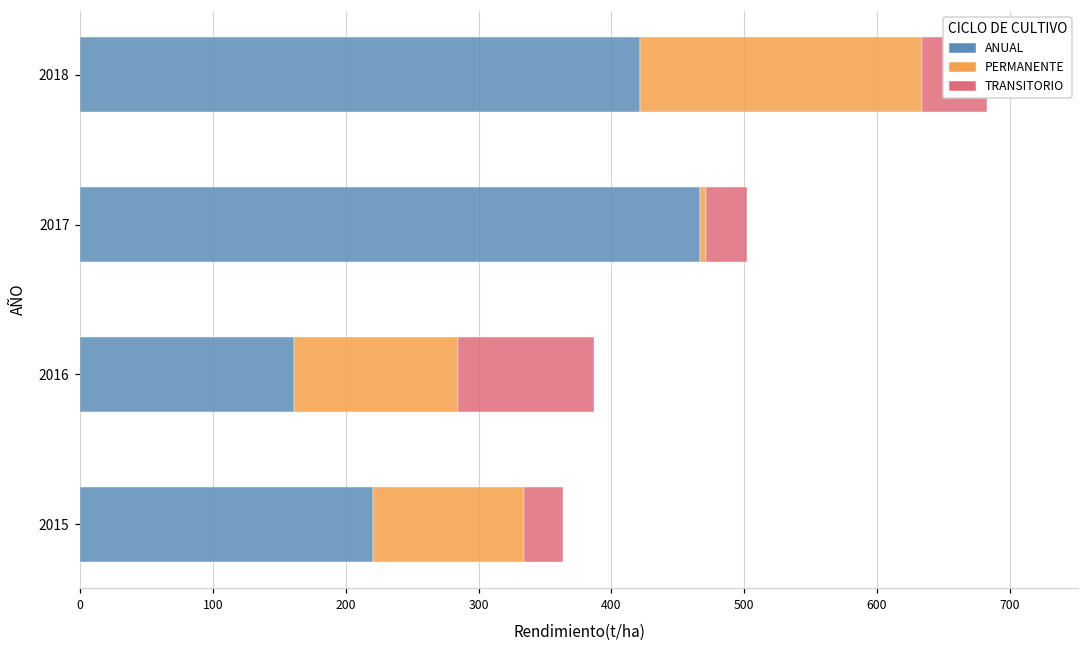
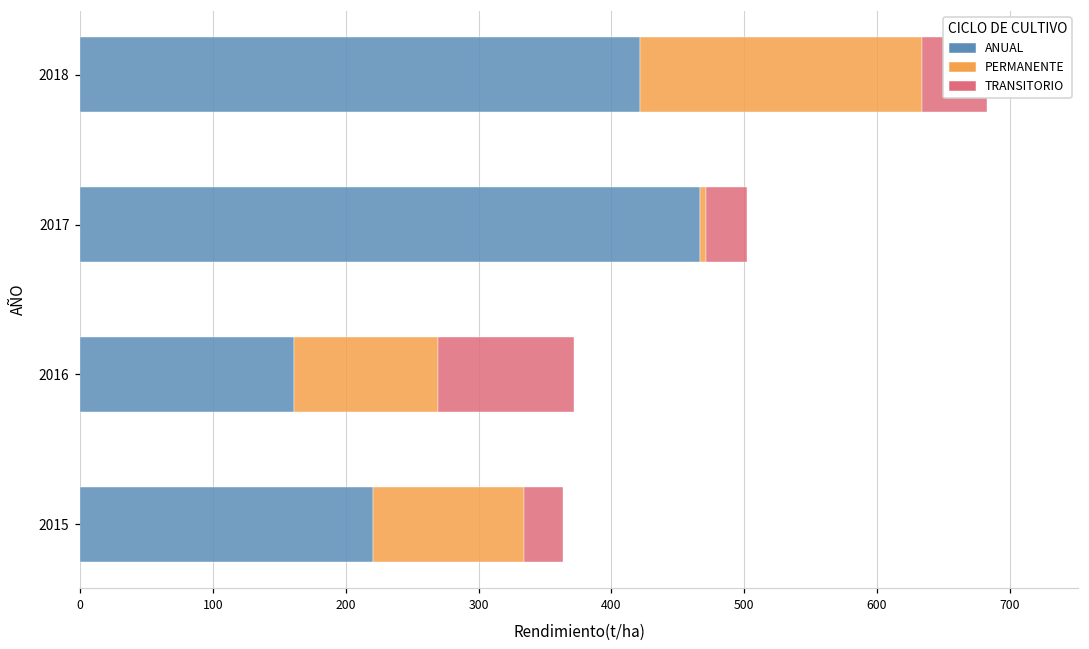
  {
    "ANUAL": {
      "2018": 422,
      "2017": 466,
      "2016": 161,
      "2015": 220
    },
    "PERMANENTE": {
      "2018": 212,
      "2017": 5,
-     "2016": 124,
+     "2016": 108,
      "2015": 114
    },
    "TRANSITORIO": {
      "2017": 30,
      "2016": 102,
      "2015": 29
    }
  }
